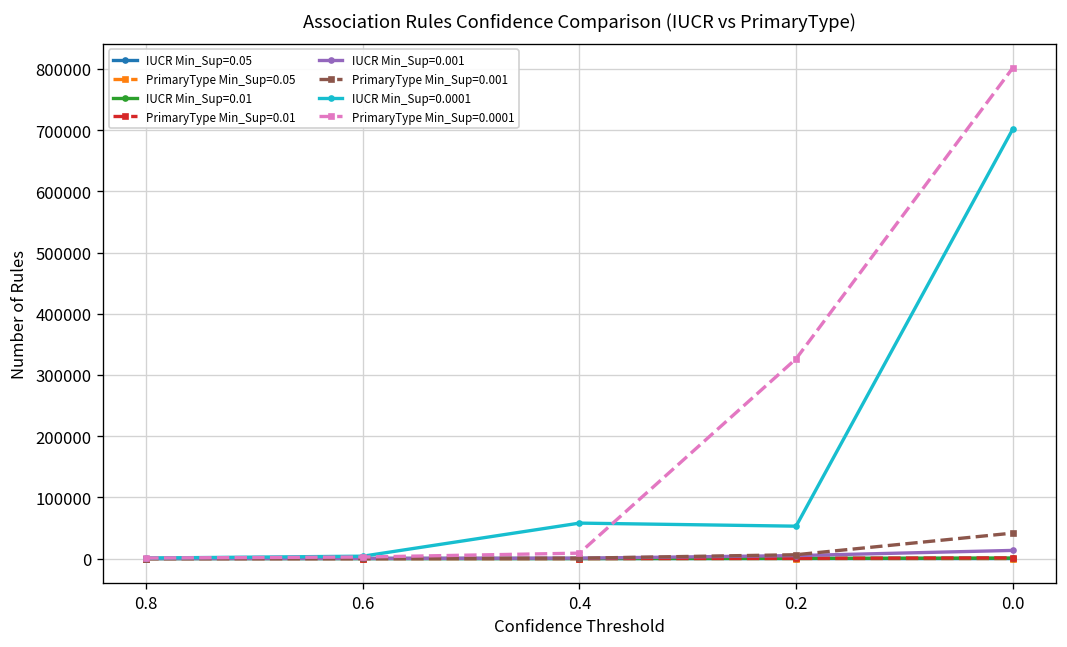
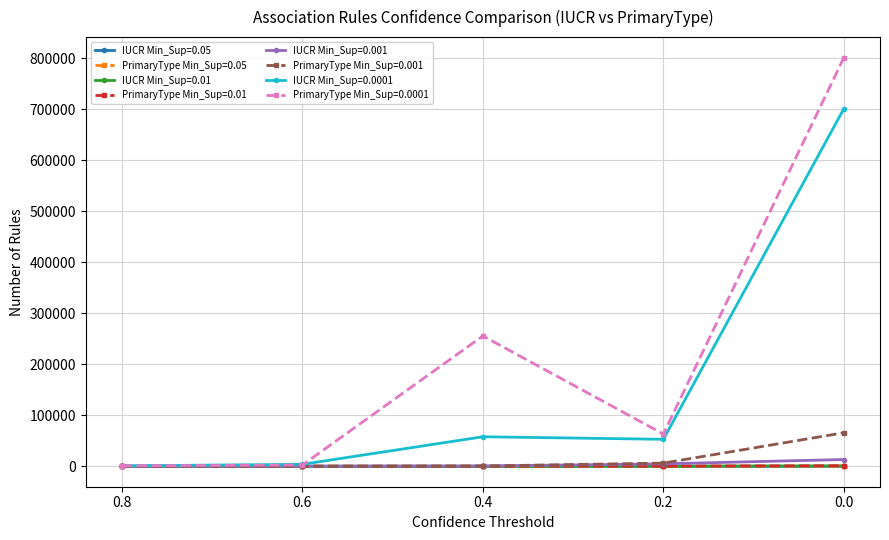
  {
    "PrimaryType Min_Sup=0.01": {
      "0.0": 0
    },
    "IUCR Min_Sup=0.001": {
      "0.0": 10000
    },
    "PrimaryType Min_Sup=0.001": {
-     "0.0": 40000
+     "0.0": 70000
    },
    "IUCR Min_Sup=0.0001": {
      "0.4": 60000,
      "0.2": 50000,
      "0.0": 700000
    },
    "PrimaryType Min_Sup=0.0001": {
-     "0.4": 10000,
-     "0.2": 330000,
+     "0.4": 260000,
+     "0.2": 60000,
      "0.0": 800000
    }
  }
